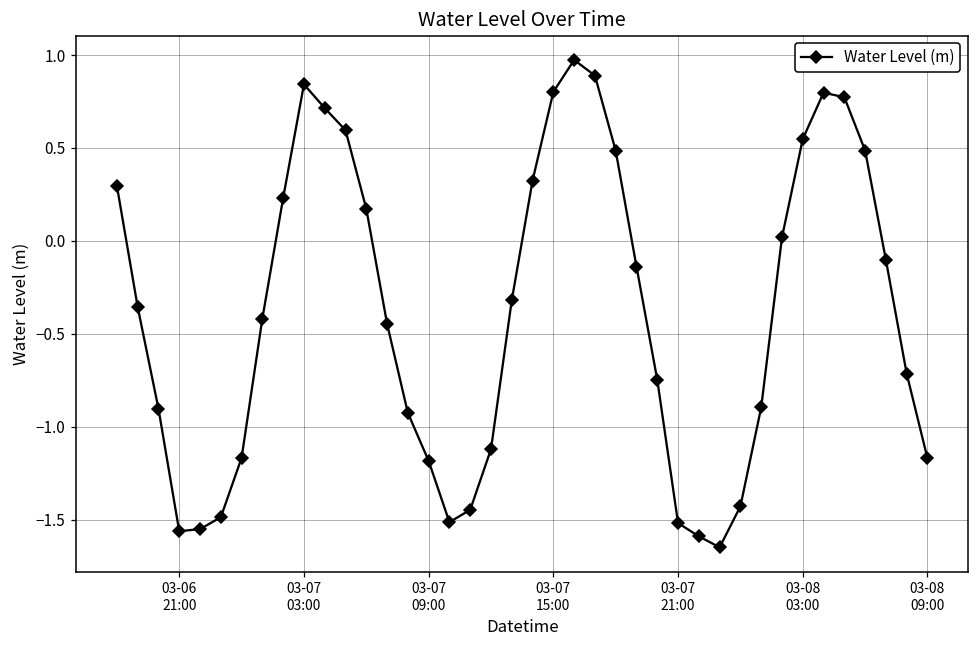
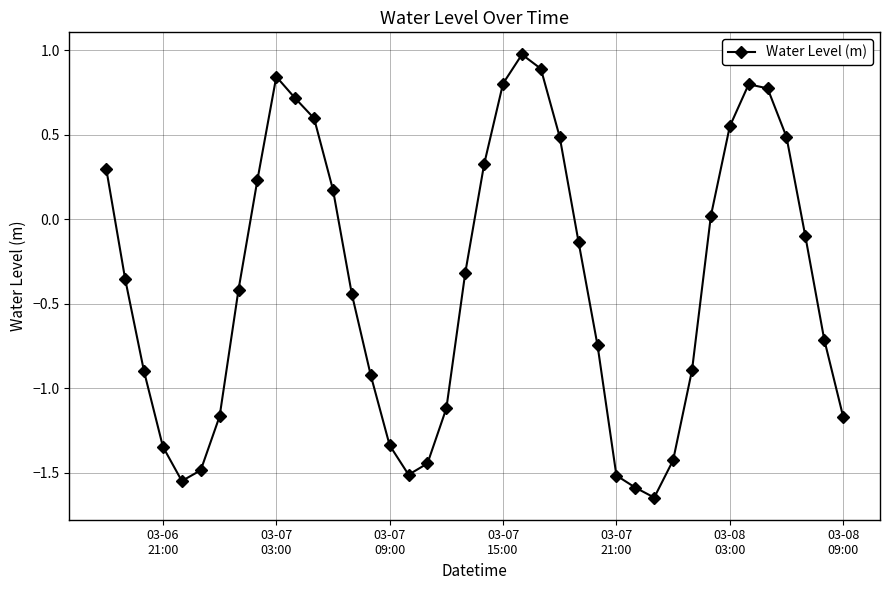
  {
-   "03-06 21:00": -1.56,
+   "03-06 21:00": -1.35,
    "03-07 03:00": 0.84,
-   "03-07 09:00": -1.18,
+   "03-07 09:00": -1.34,
    "03-07 15:00": 0.80,
    "03-07 21:00": -1.52,
    "03-08 03:00": 0.55,
    "03-08 09:00": -1.17
  }
